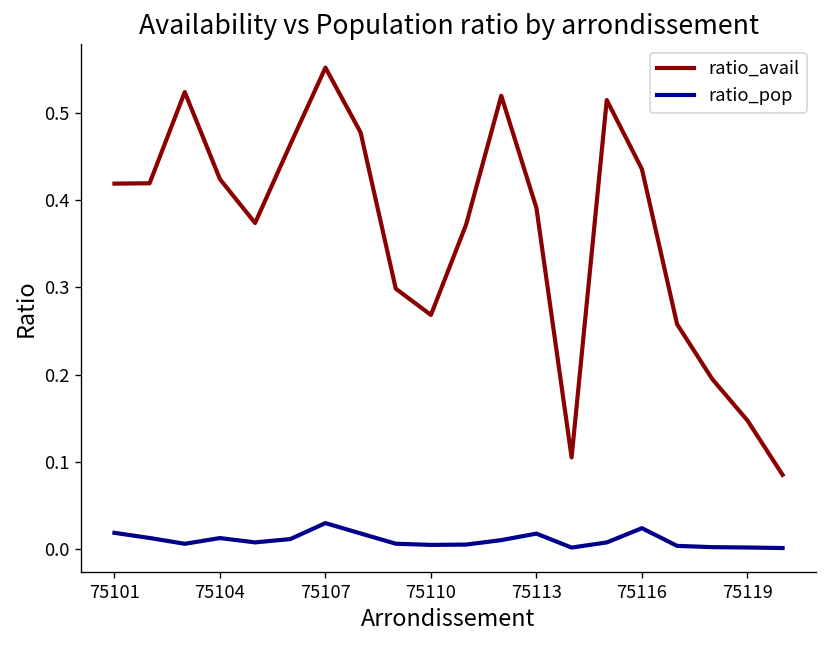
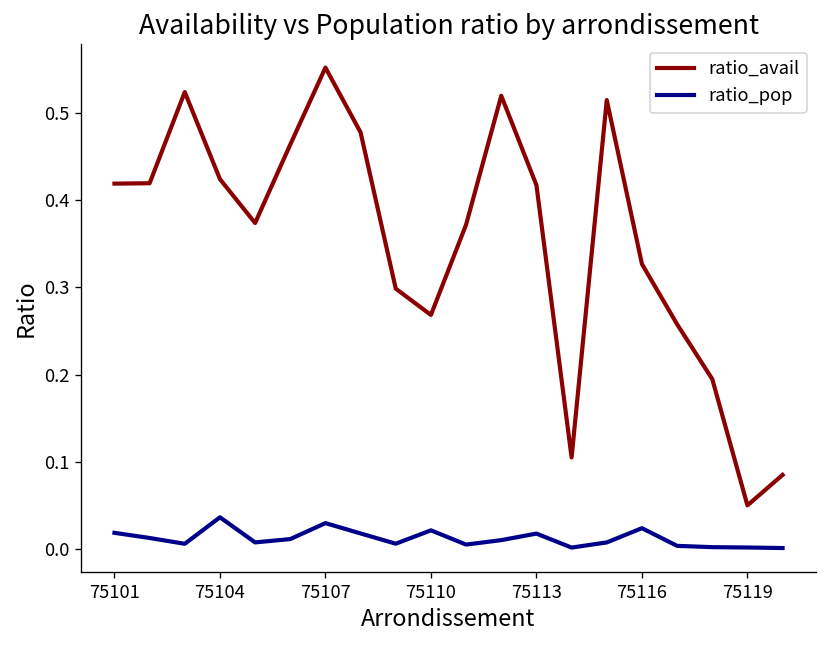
  {
    "ratio_avail": {
      "75101": 0.42,
      "75104": 0.42,
      "75107": 0.55,
      "75110": 0.27,
-     "75113": 0.39,
-     "75116": 0.44,
-     "75119": 0.15
+     "75113": 0.42,
+     "75116": 0.33,
+     "75119": 0.05
    },
    "ratio_pop": {
      "75101": 0.02,
-     "75104": 0.01,
+     "75104": 0.04,
      "75107": 0.03,
-     "75110": 0.00,
+     "75110": 0.02,
      "75113": 0.02,
      "75116": 0.02,
      "75119": 0.00
    }
  }
